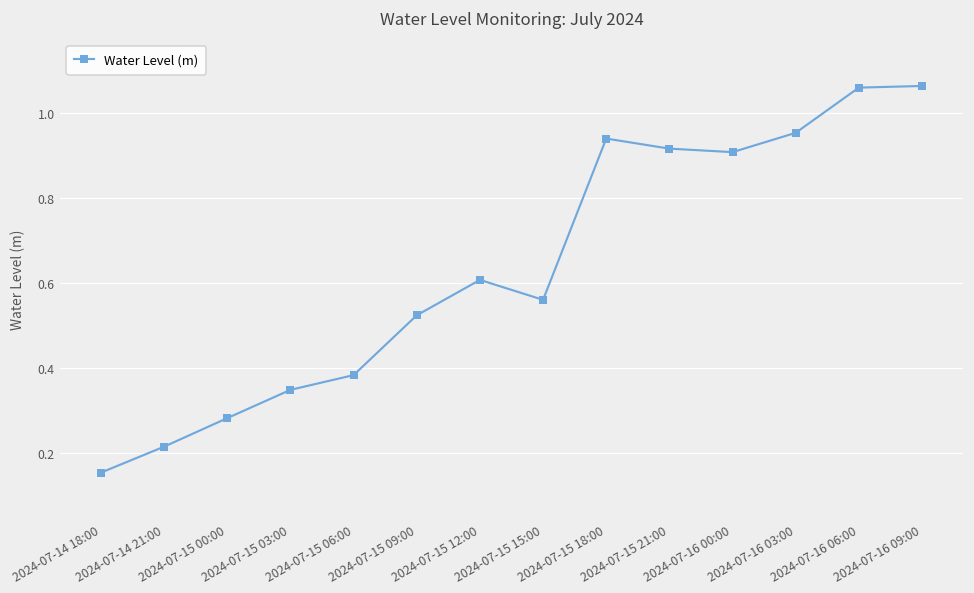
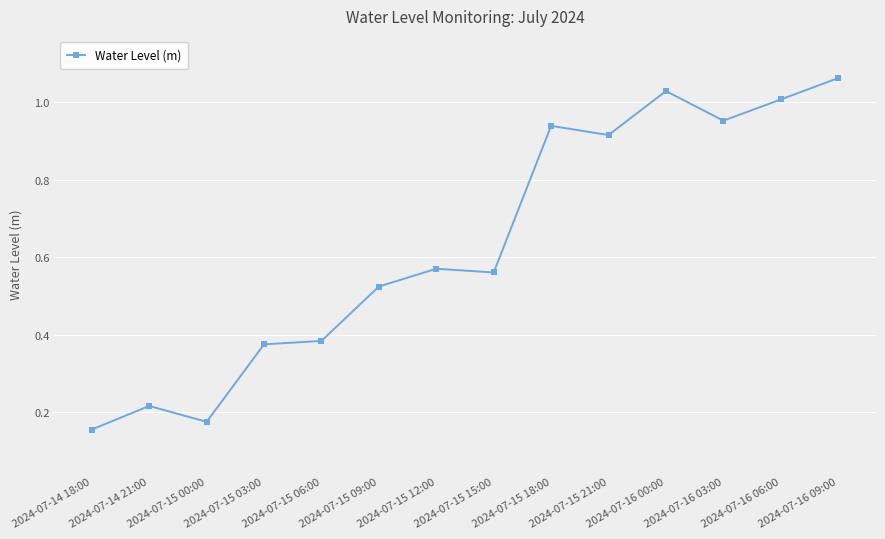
  {
    "2024-07-14 18:00": 0.15,
    "2024-07-14 21:00": 0.22,
-   "2024-07-15 00:00": 0.28,
-   "2024-07-15 03:00": 0.35,
+   "2024-07-15 00:00": 0.17,
+   "2024-07-15 03:00": 0.37,
    "2024-07-15 06:00": 0.38,
    "2024-07-15 09:00": 0.52,
-   "2024-07-15 12:00": 0.61,
+   "2024-07-15 12:00": 0.57,
    "2024-07-15 15:00": 0.56,
    "2024-07-15 18:00": 0.94,
    "2024-07-15 21:00": 0.92,
-   "2024-07-16 00:00": 0.91,
+   "2024-07-16 00:00": 1.03,
    "2024-07-16 03:00": 0.95,
-   "2024-07-16 06:00": 1.06,
+   "2024-07-16 06:00": 1.01,
    "2024-07-16 09:00": 1.06
  }
